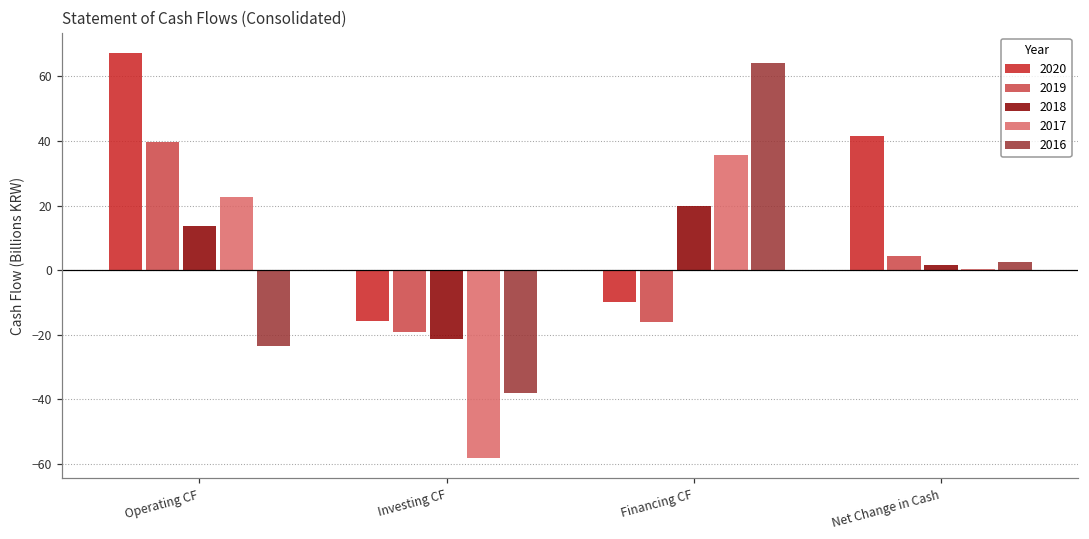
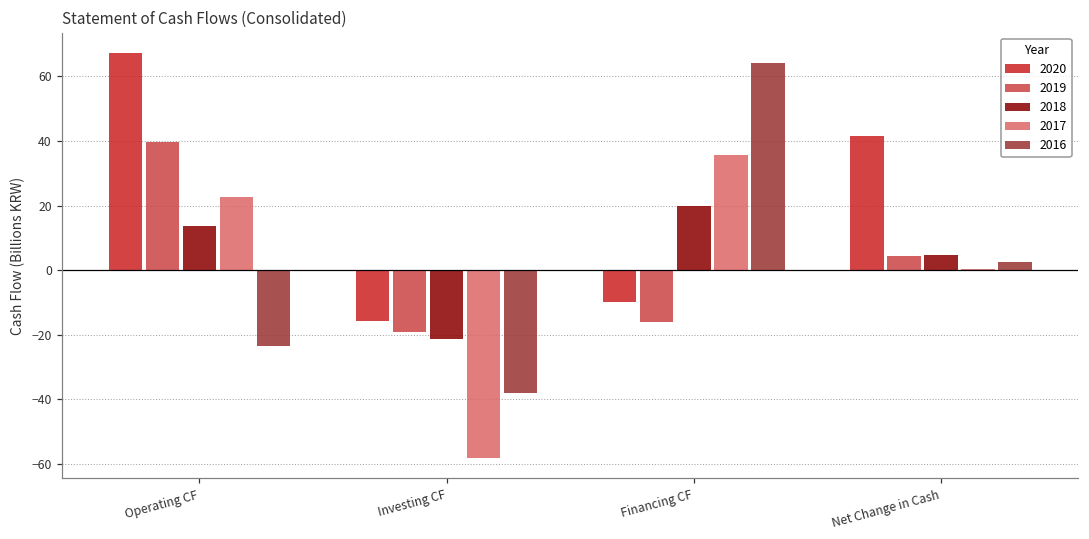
  {
    "2018": {
      "Operating CF": 14,
      "Investing CF": -21,
      "Financing CF": 20,
-     "Net Change in Cash": 2
+     "Net Change in Cash": 5
    }
  }
